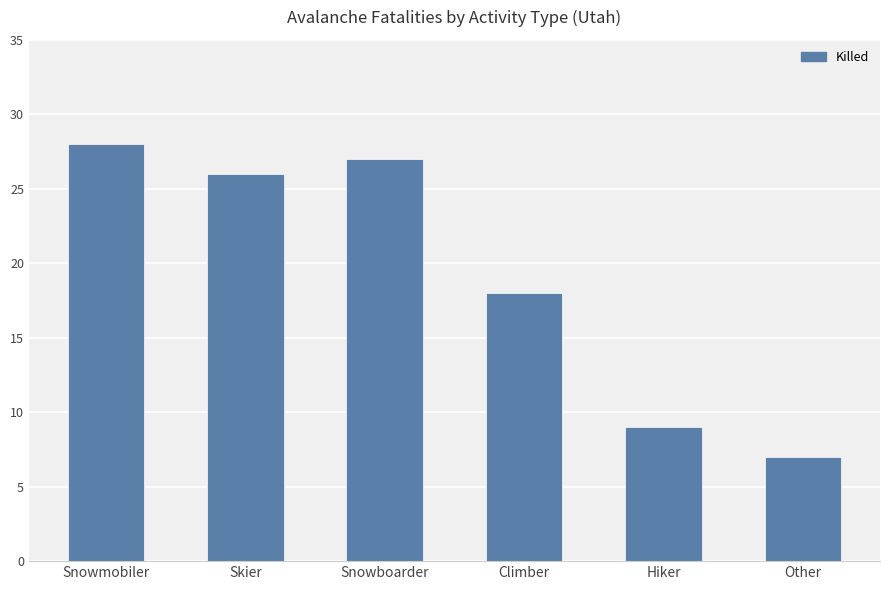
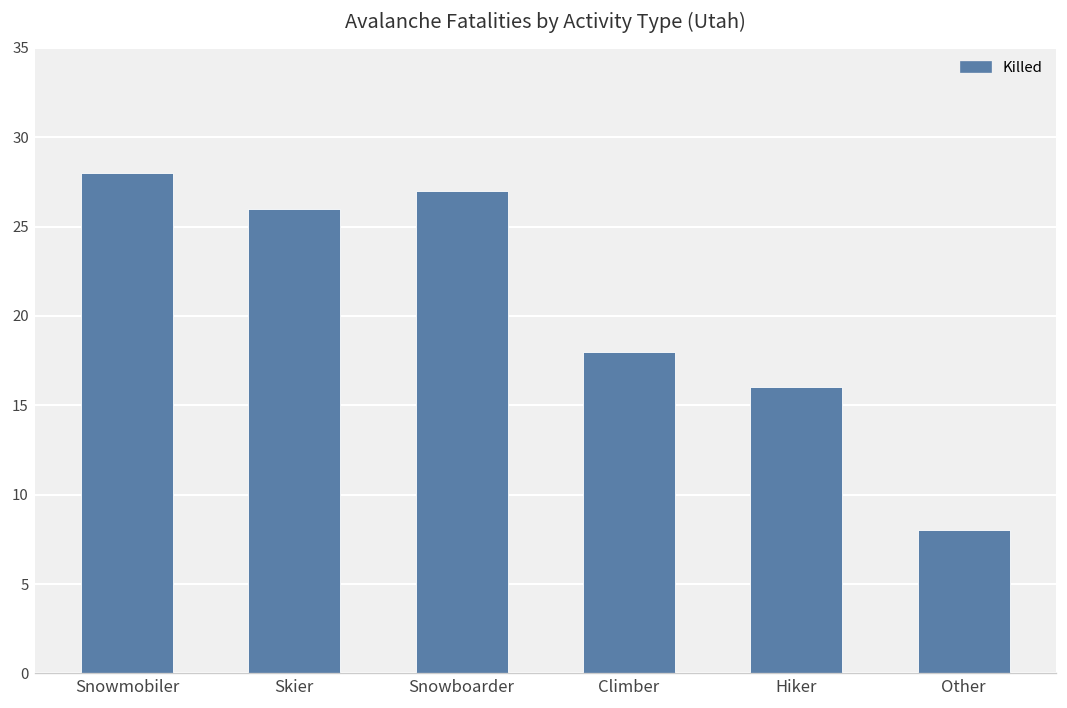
  {
    "Snowmobiler": 28,
    "Skier": 26,
    "Snowboarder": 27,
    "Climber": 18,
-   "Hiker": 9,
-   "Other": 7
+   "Hiker": 16,
+   "Other": 8
  }
